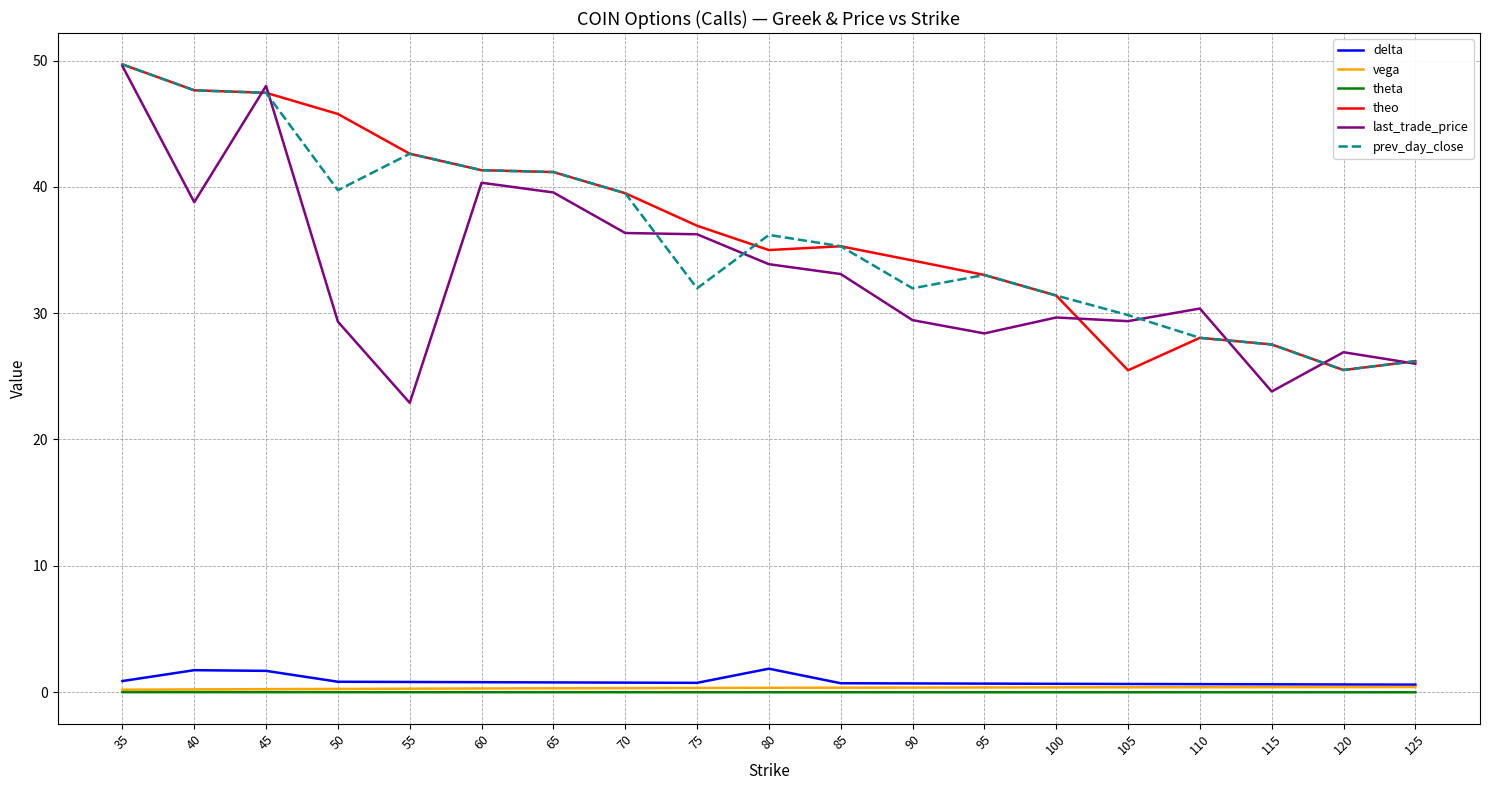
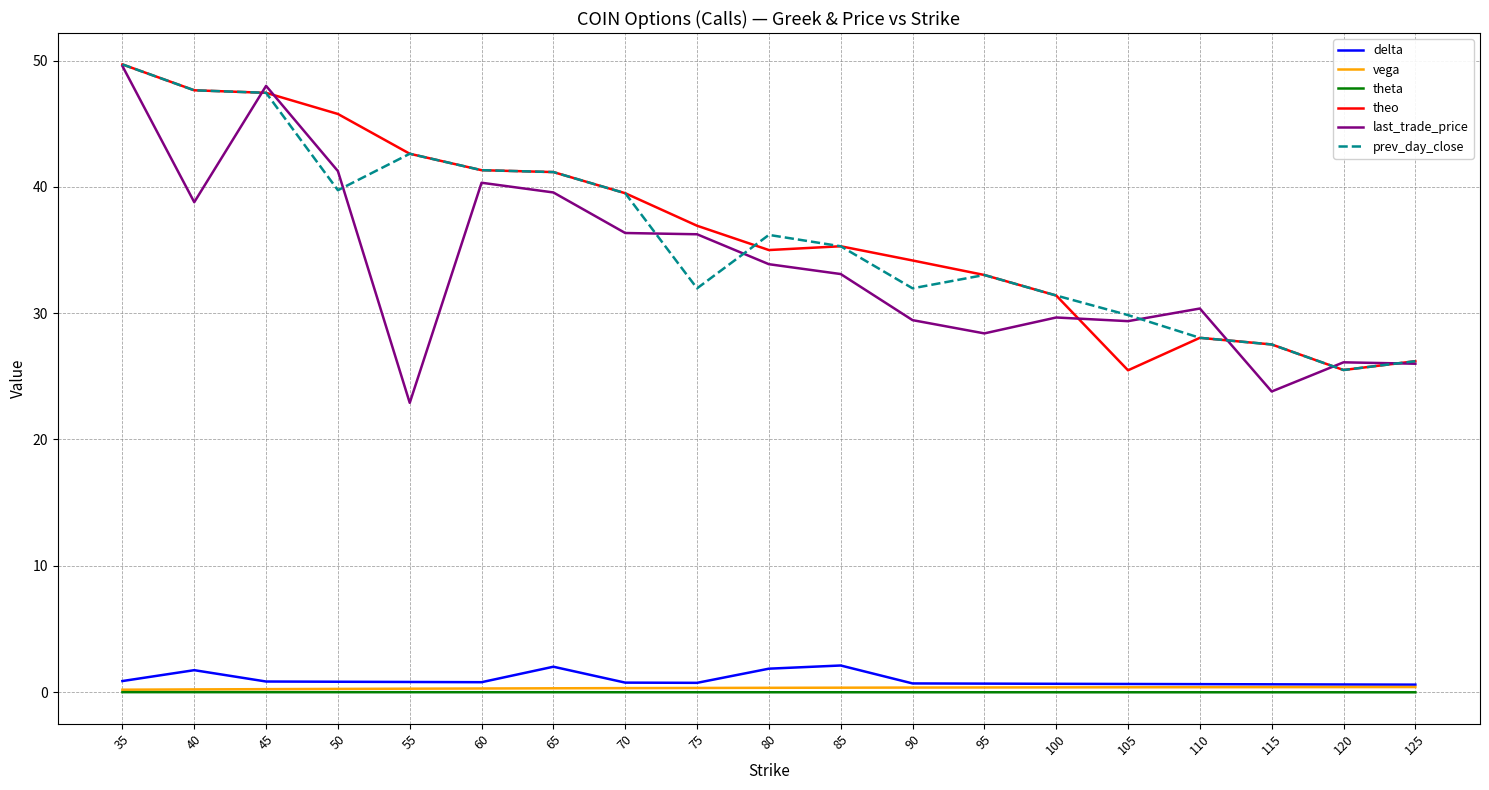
  {
    "delta": {
      "35": 0.9,
      "40": 1.7,
-     "45": 1.7,
+     "45": 0.8,
      "50": 0.8,
      "55": 0.8,
      "60": 0.8,
-     "65": 0.8,
+     "65": 2.0,
      "70": 0.7,
      "75": 0.7,
      "80": 1.9,
-     "85": 0.7,
+     "85": 2.1,
      "90": 0.7,
      "95": 0.7,
      "100": 0.7,
      "105": 0.6,
      "110": 0.6,
      "115": 0.6,
      "120": 0.6
    },
    "vega": {
      "40": 0.2,
      "45": 0.2,
      "50": 0.2,
      "55": 0.3,
      "60": 0.3,
      "65": 0.3,
      "70": 0.3,
      "75": 0.3,
      "80": 0.3,
      "85": 0.3,
      "90": 0.4,
      "95": 0.4,
      "100": 0.4,
      "105": 0.4,
      "110": 0.4,
      "115": 0.4,
      "120": 0.4
    },
    "theta": {
      "40": 0.0,
      "45": 0.0,
      "50": 0.0,
      "55": 0.0,
      "60": 0.0,
      "65": 0.0,
      "70": 0.0,
      "75": 0.0,
      "80": 0.0,
      "85": 0.0,
      "90": 0.0,
      "95": 0.0,
      "100": 0.0,
      "105": 0.0,
      "110": 0.0,
      "115": 0.0,
      "120": 0.0,
      "125": 0.0
    },
    "theo": {
      "50": 45.8,
      "75": 36.9,
      "80": 35.0,
      "90": 34.2,
      "105": 25.5
    },
    "last_trade_price": {
      "40": 38.8,
      "45": 48.0,
-     "50": 29.3,
+     "50": 41.3,
      "55": 22.9,
      "60": 40.3,
      "65": 39.6,
      "70": 36.4,
      "75": 36.3,
      "80": 33.9,
      "85": 33.1,
      "90": 29.5,
      "95": 28.4,
      "100": 29.7,
      "105": 29.4,
      "110": 30.4,
      "115": 23.8,
-     "120": 26.9
+     "120": 26.1
    },
    "prev_day_close": {
      "50": 39.7,
      "75": 32.0,
      "80": 36.2,
      "90": 32.0,
      "105": 29.9
    }
  }
